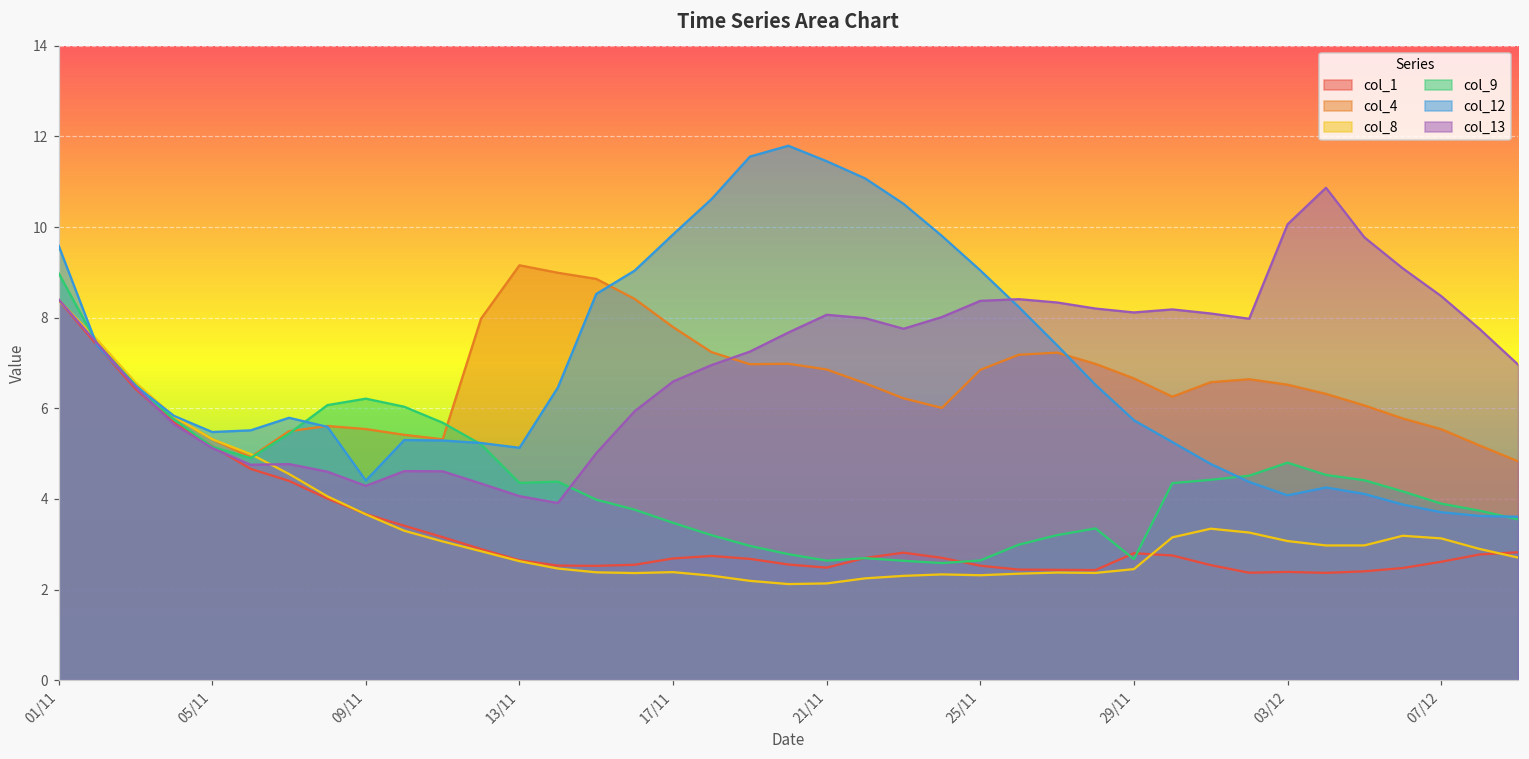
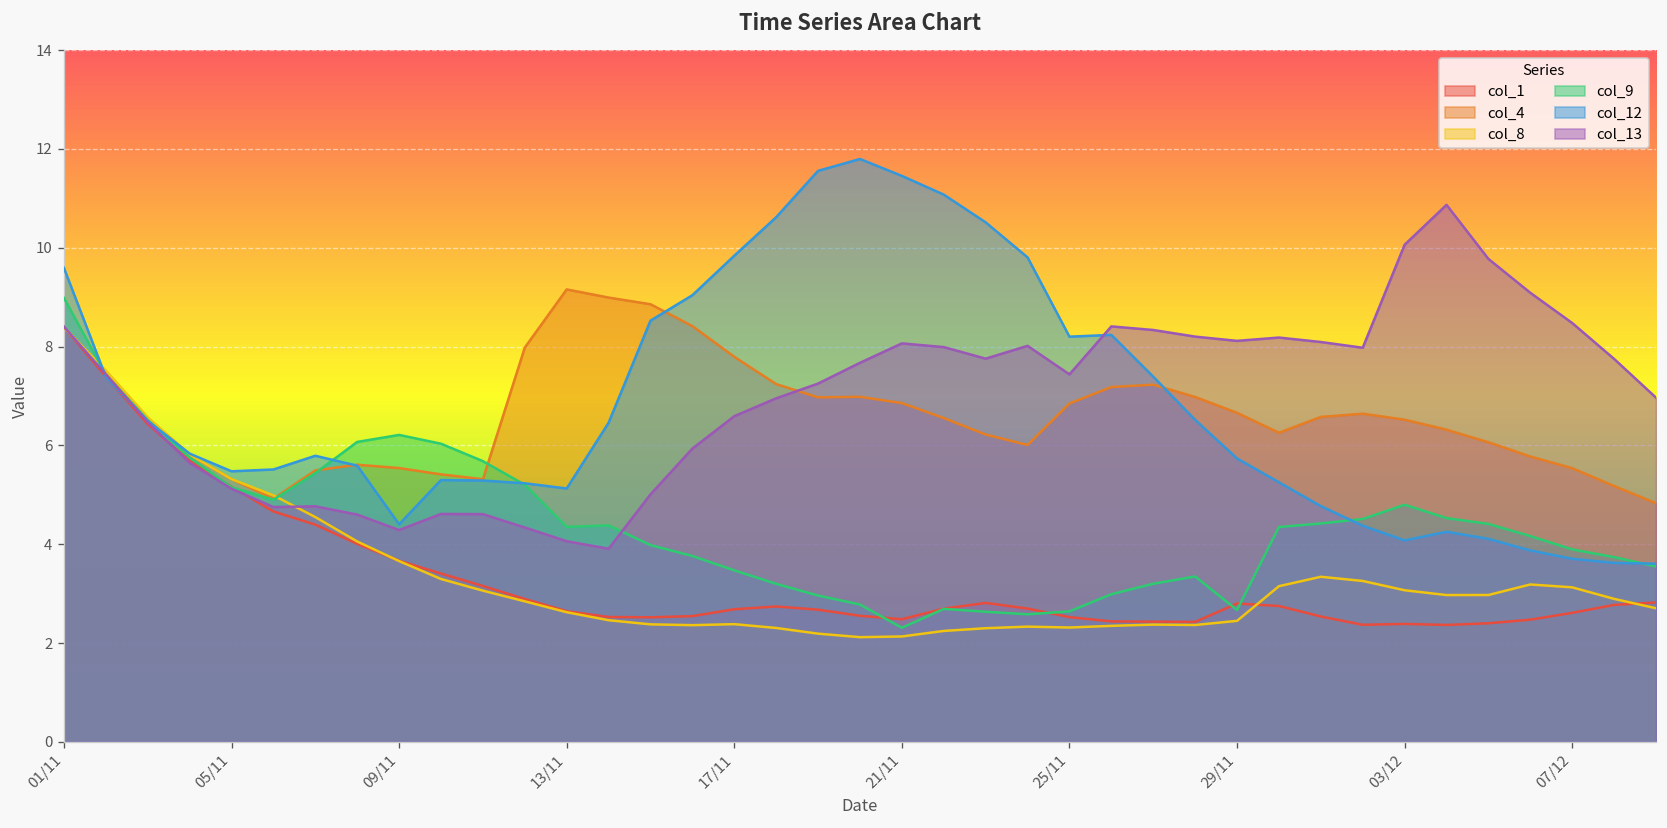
  {
    "col_9": {
      "01/11": 9.0,
      "09/11": 6.2,
      "13/11": 4.4,
      "17/11": 3.5,
-     "21/11": 2.6,
+     "21/11": 2.3,
      "25/11": 2.6,
      "29/11": 2.7,
      "03/12": 4.8,
      "07/12": 3.9
    },
    "col_12": {
      "01/11": 9.6,
      "05/11": 5.5,
      "09/11": 4.4,
      "13/11": 5.1,
      "17/11": 9.8,
      "21/11": 11.5,
-     "25/11": 9.0,
+     "25/11": 8.2,
      "29/11": 5.7,
      "03/12": 4.1,
      "07/12": 3.7
    },
    "col_13": {
      "09/11": 4.3,
      "13/11": 4.1,
      "17/11": 6.6,
      "21/11": 8.1,
-     "25/11": 8.4,
+     "25/11": 7.4,
      "29/11": 8.1,
      "03/12": 10.1,
      "07/12": 8.5
    }
  }
